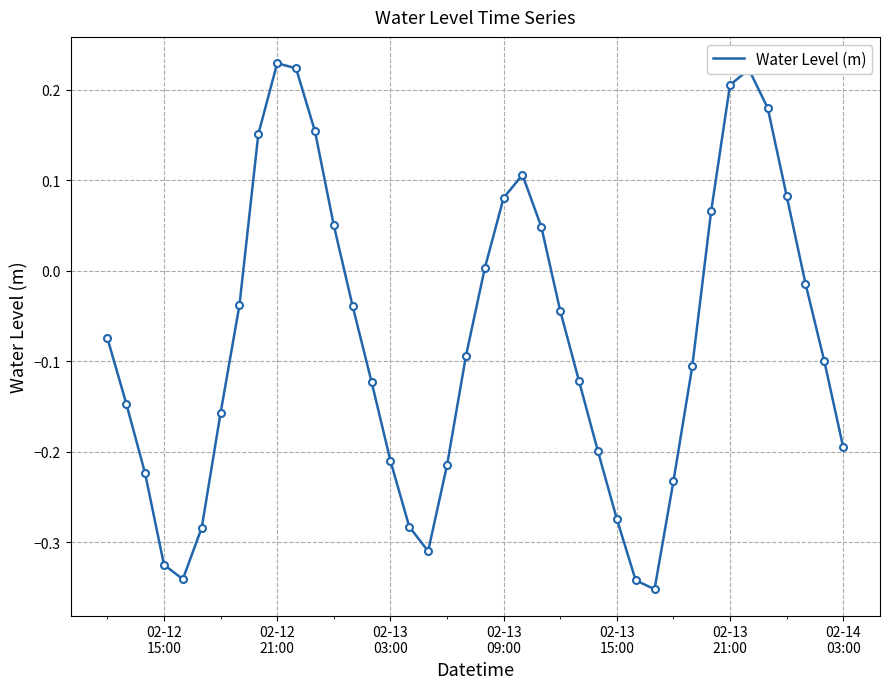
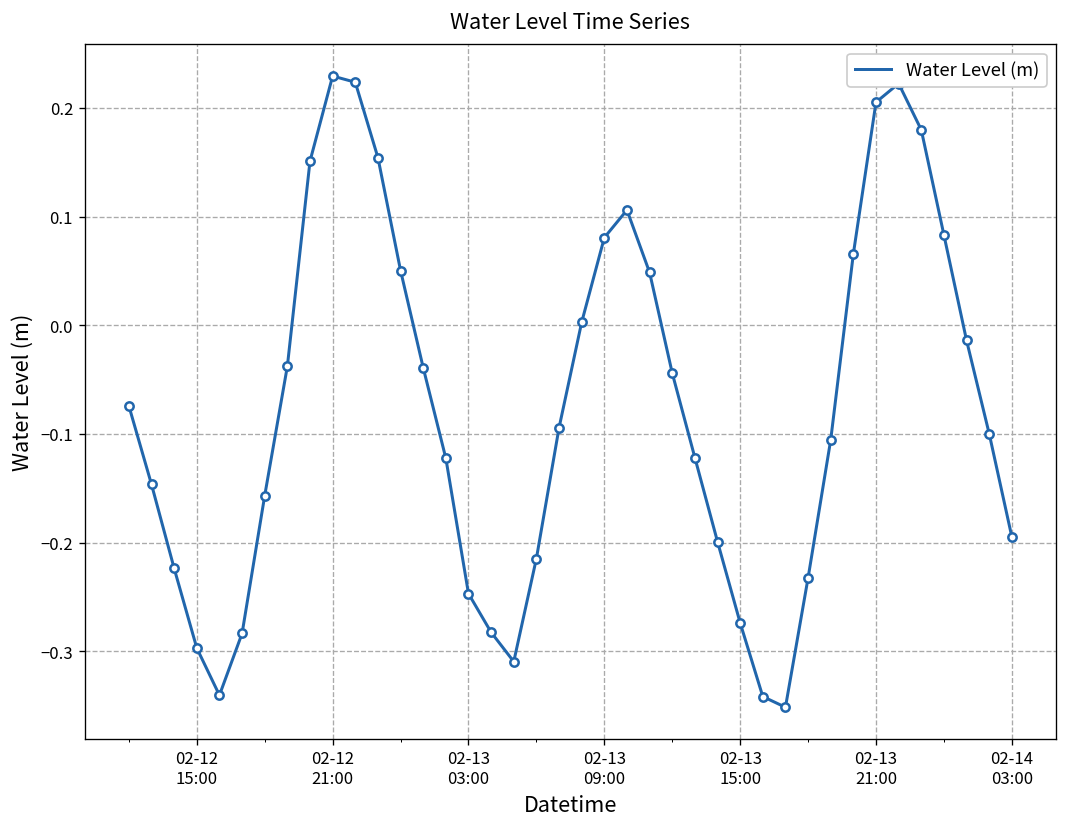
  {
-   "02-12 15:00": -0.32,
+   "02-12 15:00": -0.30,
    "02-12 21:00": 0.23,
-   "02-13 03:00": -0.21,
+   "02-13 03:00": -0.25,
    "02-13 09:00": 0.08,
    "02-13 15:00": -0.27,
    "02-13 21:00": 0.21,
    "02-14 03:00": -0.19
  }
